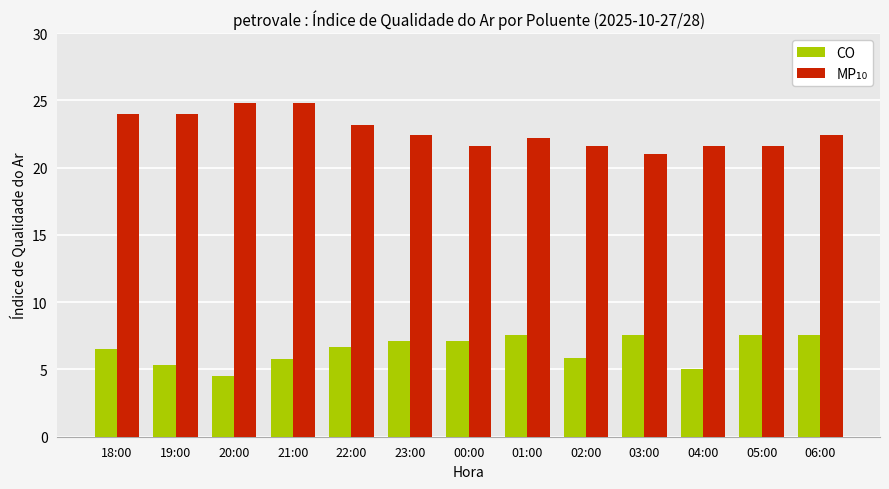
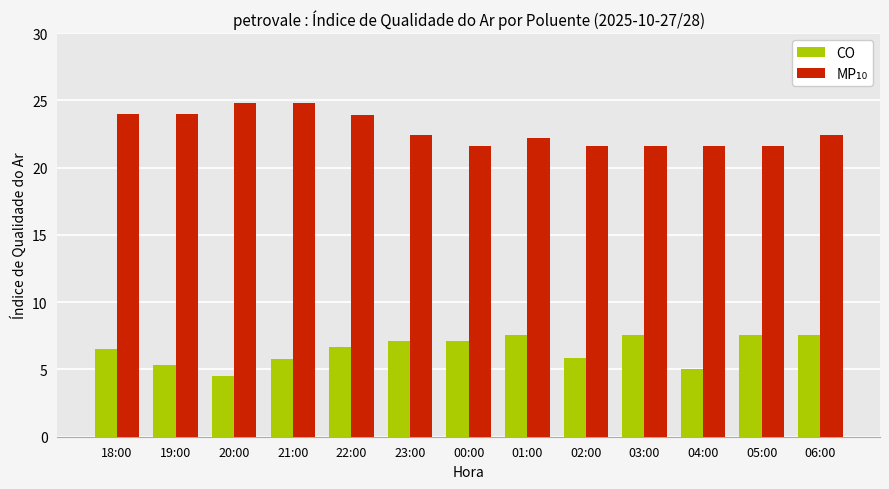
  {
    "CO": {
      "18:00": 6.5,
      "19:00": 5.3,
      "20:00": 4.5,
      "21:00": 5.8,
      "22:00": 6.7,
      "23:00": 7.1,
      "00:00": 7.1,
      "01:00": 7.6,
      "02:00": 5.8,
      "03:00": 7.6,
      "04:00": 5.1,
      "05:00": 7.6,
      "06:00": 7.6
    },
    "MP₁₀": {
      "18:00": 24.0,
      "19:00": 24.0,
      "20:00": 24.8,
      "21:00": 24.8,
-     "22:00": 23.2,
+     "22:00": 23.9,
      "23:00": 22.4,
      "00:00": 21.6,
      "01:00": 22.2,
      "02:00": 21.6,
-     "03:00": 21.0,
+     "03:00": 21.6,
      "04:00": 21.6,
      "05:00": 21.6,
      "06:00": 22.4
    }
  }
